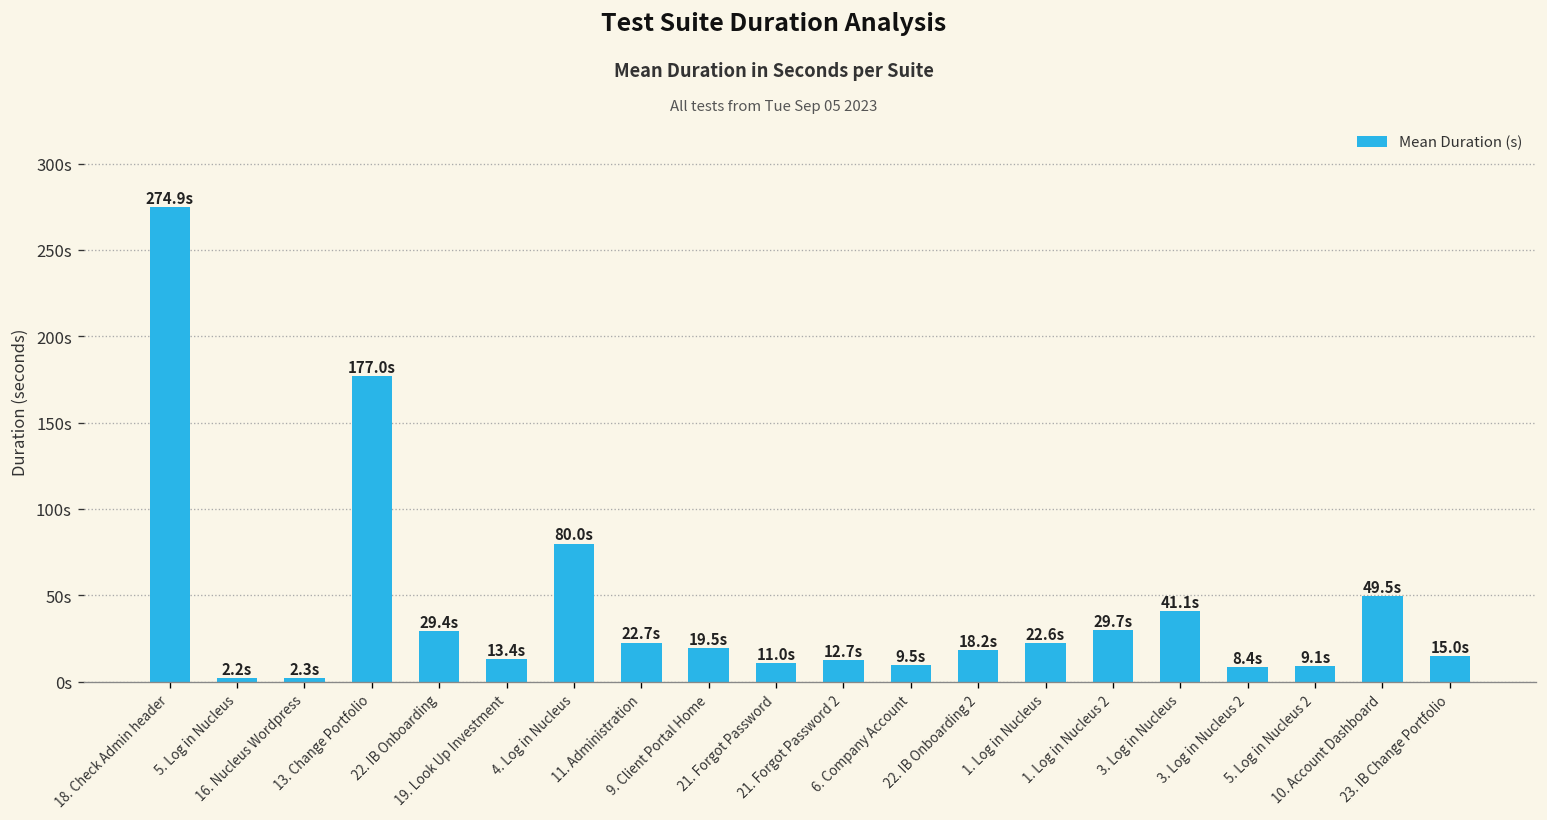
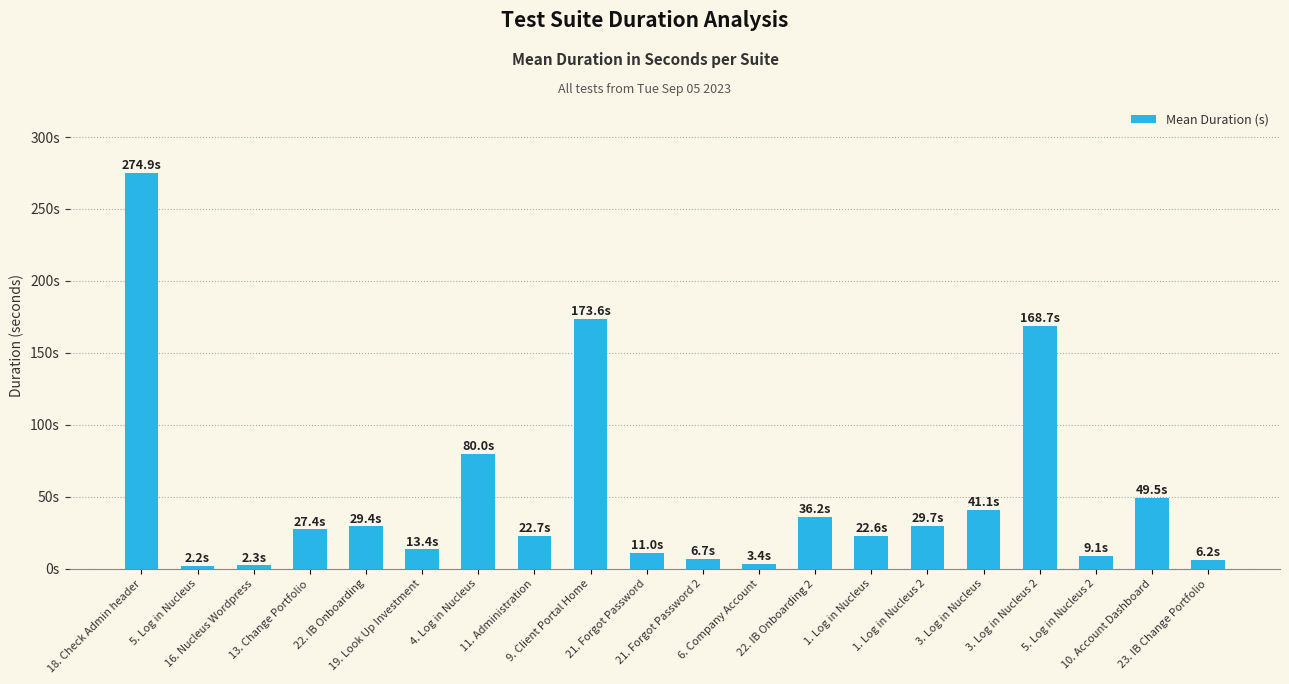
  {
    "18. Check Admin header": "274.9s",
    "5. Log in Nucleus": "2.2s",
    "16. Nucleus Wordpress": "2.3s",
-   "13. Change Portfolio": "177.0s",
+   "13. Change Portfolio": "27.4s",
    "22. IB Onboarding": "29.4s",
    "19. Look Up Investment": "13.4s",
    "4. Log in Nucleus": "80.0s",
    "11. Administration": "22.7s",
-   "9. Client Portal Home": "19.5s",
+   "9. Client Portal Home": "173.6s",
    "21. Forgot Password": "11.0s",
-   "21. Forgot Password 2": "12.7s",
-   "6. Company Account": "9.5s",
-   "22. IB Onboarding 2": "18.2s",
+   "21. Forgot Password 2": "6.7s",
+   "6. Company Account": "3.4s",
+   "22. IB Onboarding 2": "36.2s",
    "1. Log in Nucleus": "22.6s",
    "1. Log in Nucleus 2": "29.7s",
    "3. Log in Nucleus": "41.1s",
-   "3. Log in Nucleus 2": "8.4s",
+   "3. Log in Nucleus 2": "168.7s",
    "5. Log in Nucleus 2": "9.1s",
    "10. Account Dashboard": "49.5s",
-   "23. IB Change Portfolio": "15.0s"
+   "23. IB Change Portfolio": "6.2s"
  }
